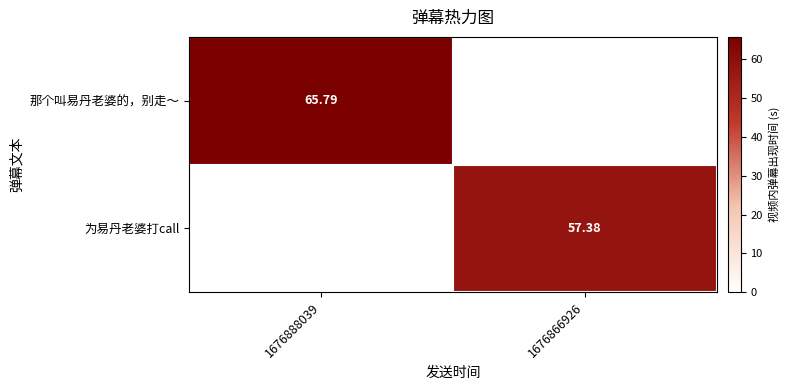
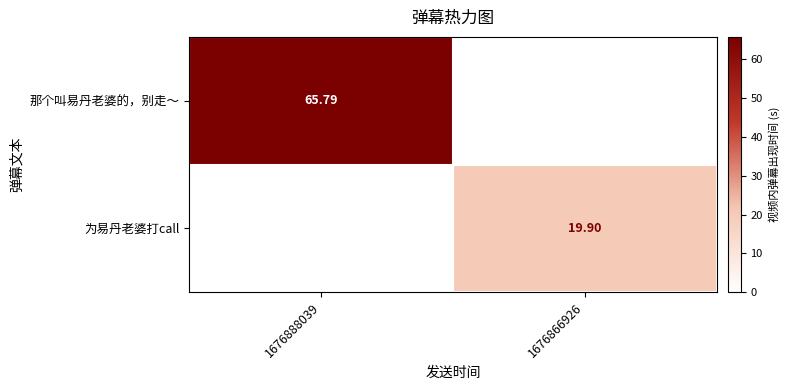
  {
    "那个叫易丹老婆的，别走～": {
      "1676888039": 65.79
    },
    "为易丹老婆打call": {
-     "1676866926": 57.38
+     "1676866926": 19.90
    }
  }
